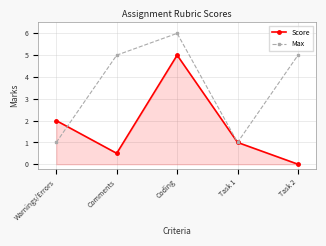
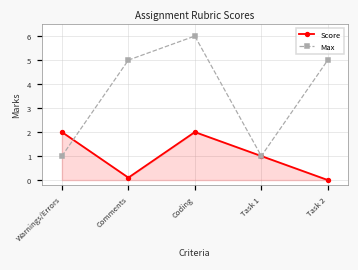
  {
    "Score": {
      "Warnings/Errors": 2.0,
-     "Comments": 0.5,
-     "Coding": 5,
+     "Comments": 0.1,
+     "Coding": 2,
      "Task 2": 0.0
    },
    "Max": {
      "Warnings/Errors": 1.0,
      "Comments": 5.0,
      "Coding": 6.0,
      "Task 2": 5.0
    }
  }
